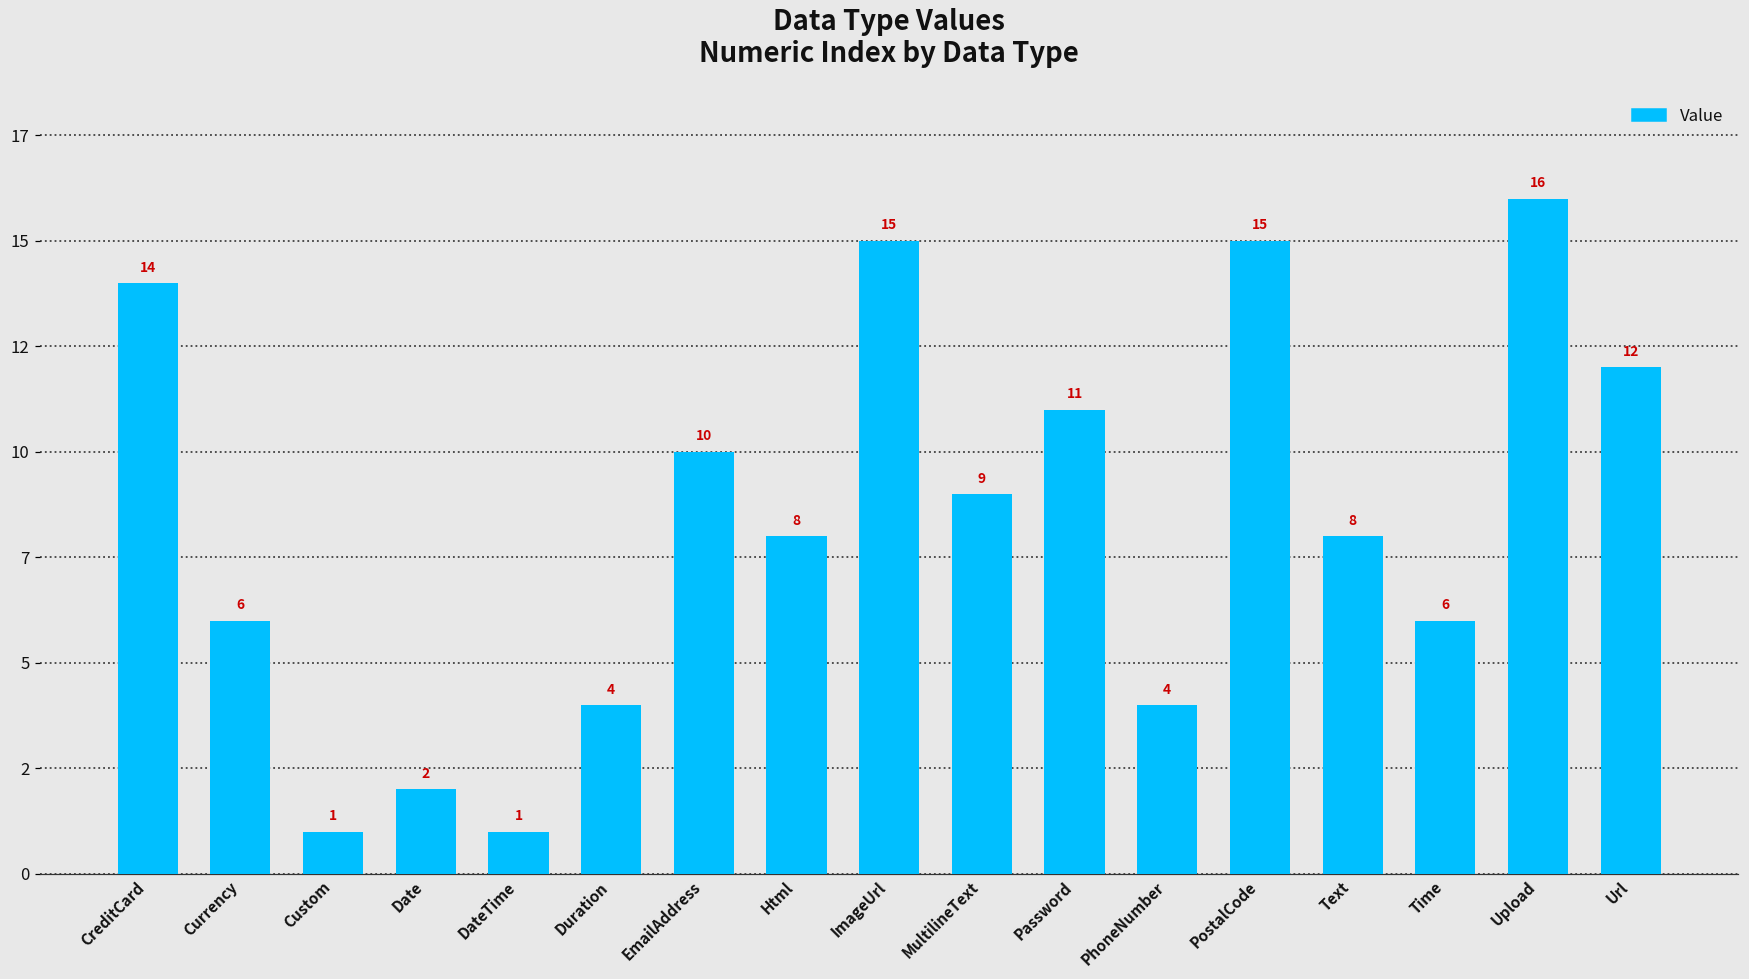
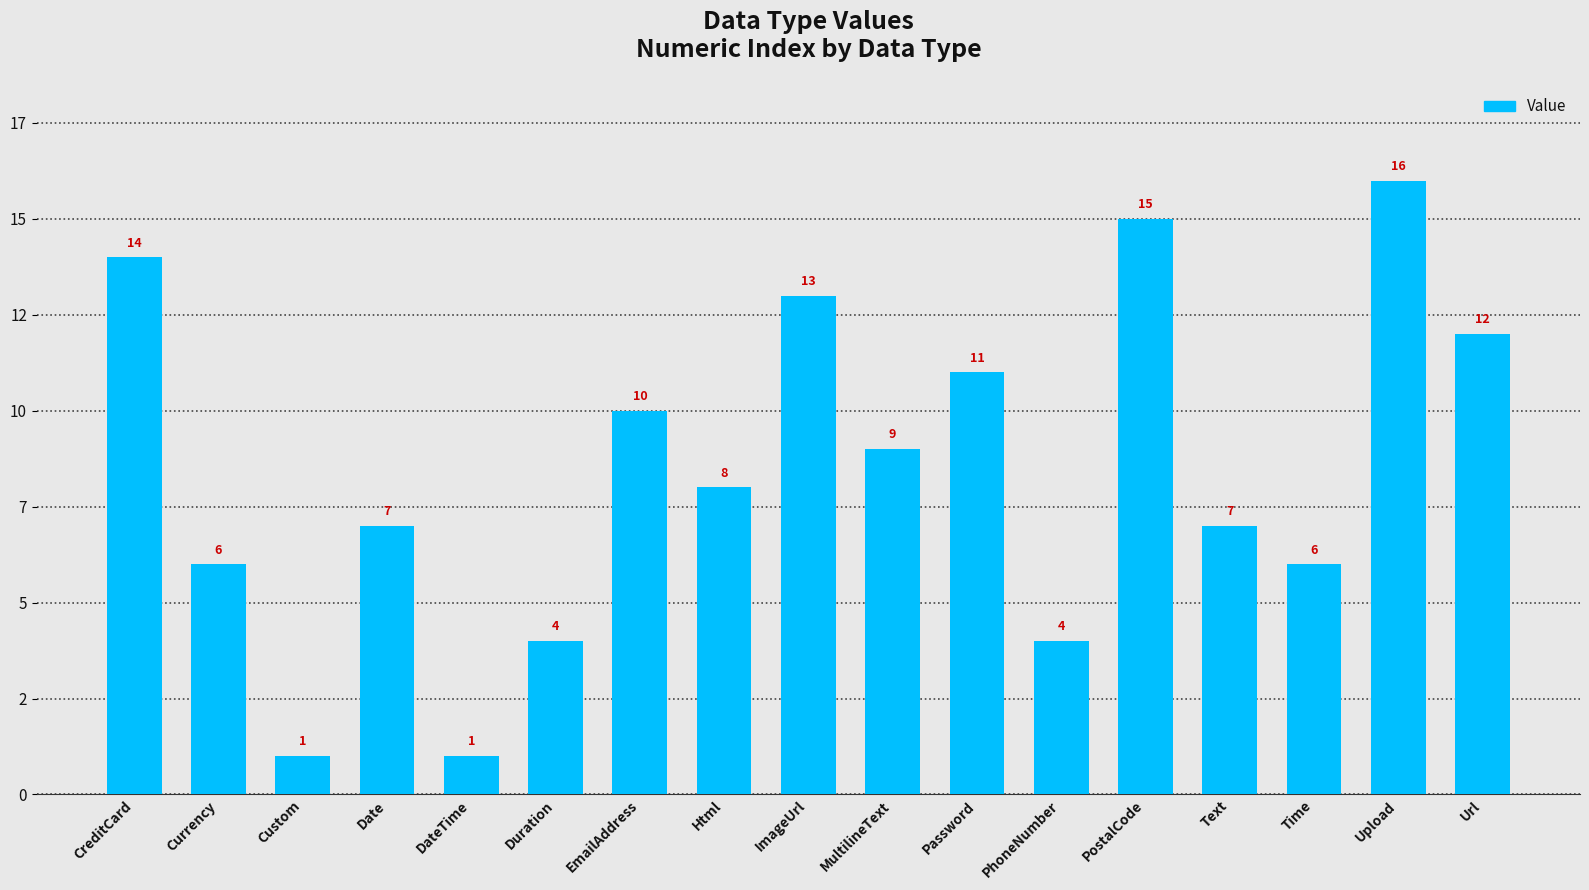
  {
    "CreditCard": 14,
    "Currency": 6,
    "Custom": 1,
-   "Date": 2,
+   "Date": 7,
    "DateTime": 1,
    "Duration": 4,
    "EmailAddress": 10,
    "Html": 8,
-   "ImageUrl": 15,
+   "ImageUrl": 13,
    "MultilineText": 9,
    "Password": 11,
    "PhoneNumber": 4,
    "PostalCode": 15,
-   "Text": 8,
+   "Text": 7,
    "Time": 6,
    "Upload": 16,
    "Url": 12
  }
